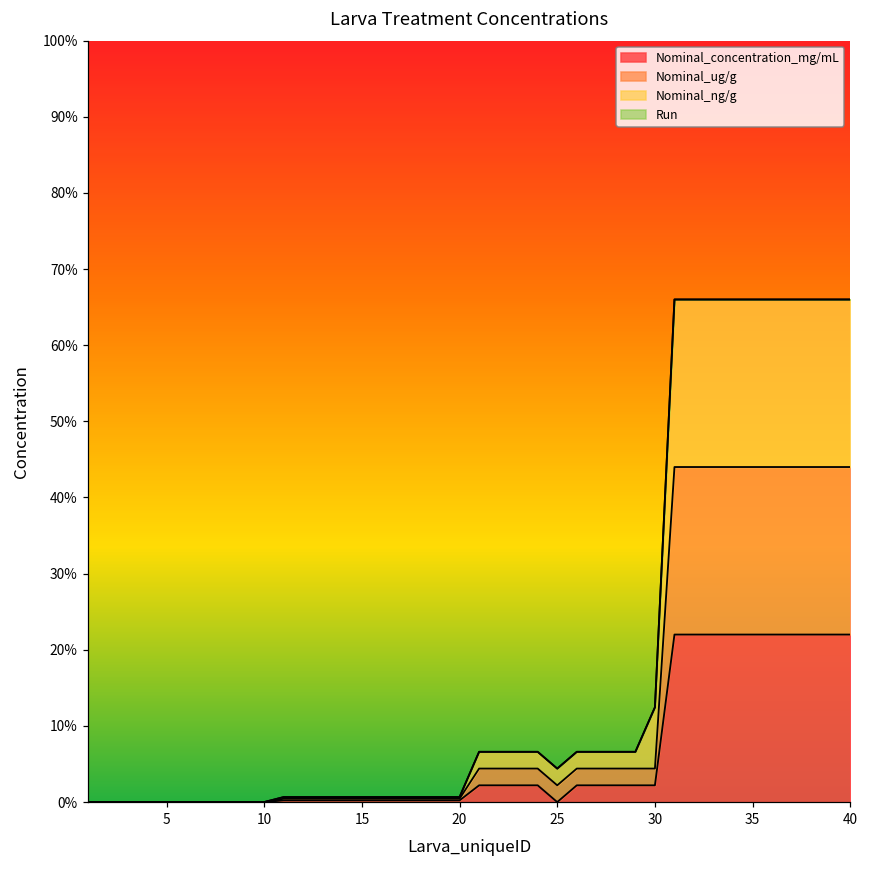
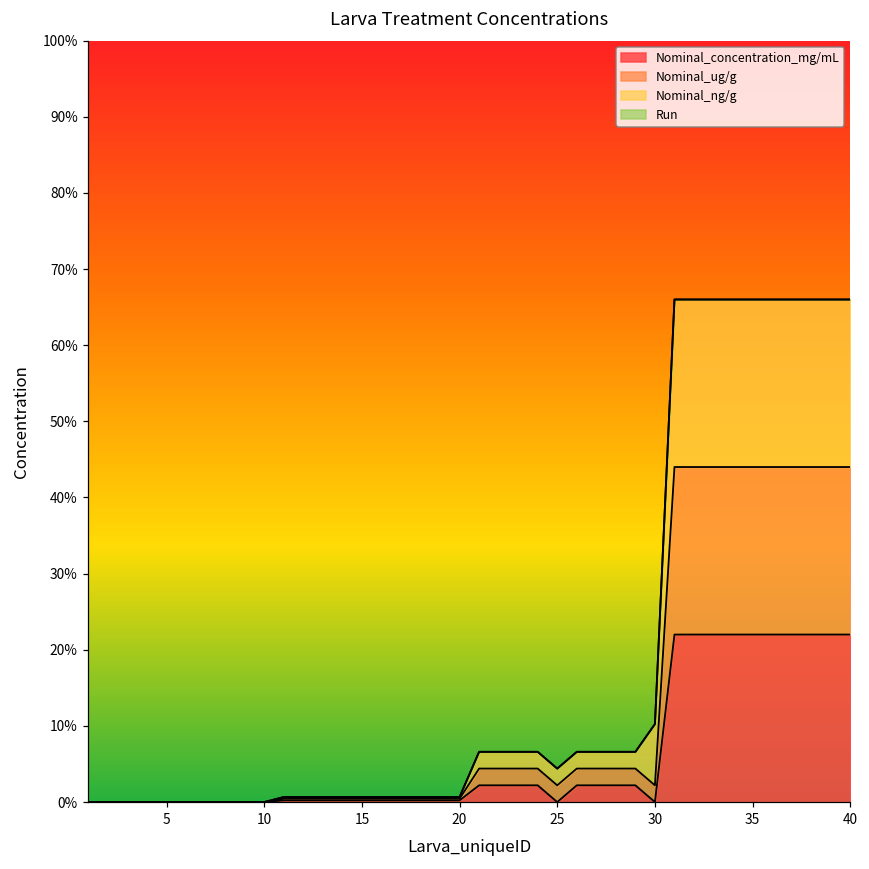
  {
    "Nominal_concentration_mg/mL": {
      "25": "0%",
-     "30": "2%",
+     "30": "0%",
      "35": "22%",
      "40": "22%"
    },
    "Nominal_ug/g": {
      "25": "2%",
      "30": "2%",
      "35": "22%",
      "40": "22%"
    }
  }
